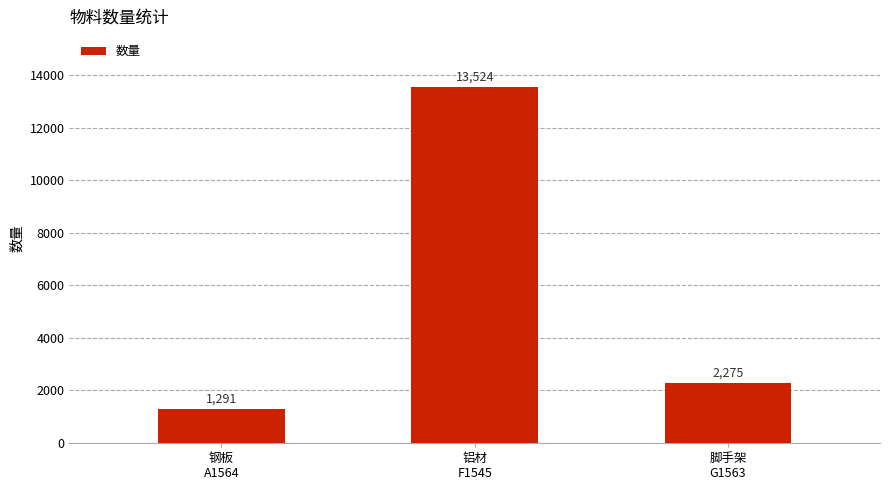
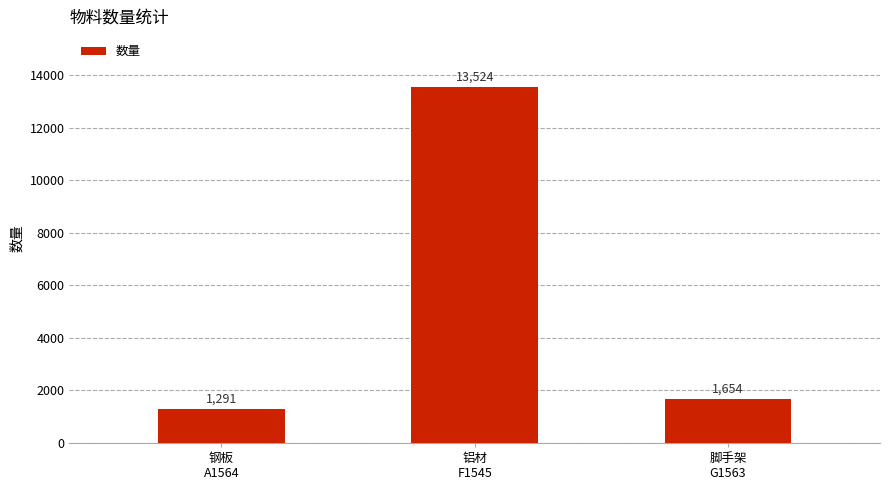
  {
    "钢板 A1564": "1,291",
    "铝材 F1545": "13,524",
-   "脚手架 G1563": "2,275"
+   "脚手架 G1563": "1,654"
  }
